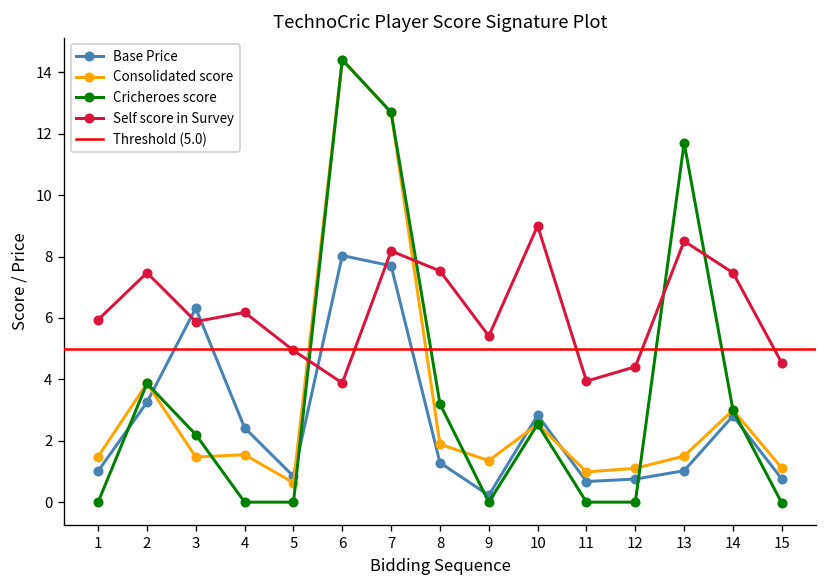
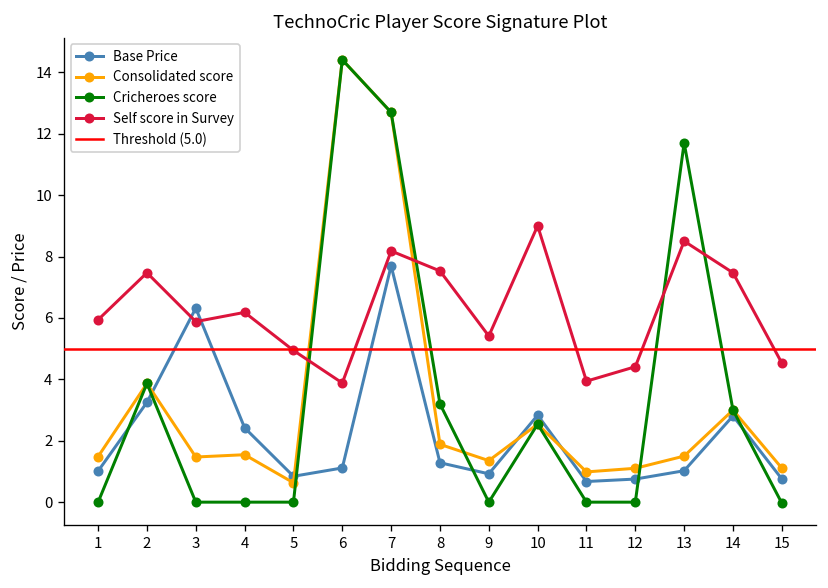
  {
    "Base Price": {
      "1": 1.0,
      "2": 3.3,
      "3": 6.3,
      "4": 2.4,
      "5": 0.8,
-     "6": 8.0,
+     "6": 1.1,
      "7": 7.7,
      "8": 1.3,
-     "9": 0.2,
+     "9": 0.9,
      "10": 2.8,
      "11": 0.7,
      "12": 0.8,
      "13": 1.0,
      "14": 2.8,
      "15": 0.8
    },
    "Consolidated score": {
      "1": 1.5,
      "3": 1.5,
      "4": 1.5,
      "5": 0.6,
      "8": 1.9,
      "9": 1.4,
      "11": 1.0,
      "12": 1.1,
      "13": 1.5,
      "15": 1.1
    },
    "Cricheroes score": {
      "1": 0.0,
-     "3": 2.2,
+     "3": 0.0,
      "4": 0.0,
      "5": 0.0,
      "8": 3.2,
      "9": 0.0,
      "11": 0.0,
      "12": 0.0,
      "13": 11.7,
      "15": 0.0
    },
    "Self score in Survey": {
      "1": 5.9,
      "2": 7.5,
      "3": 5.9,
      "4": 6.2,
      "5": 4.9,
      "6": 3.9,
      "7": 8.2,
      "8": 7.5,
      "9": 5.4,
      "10": 9.0,
      "11": 3.9,
      "12": 4.4,
      "13": 8.5,
      "14": 7.5,
      "15": 4.5
    }
  }
